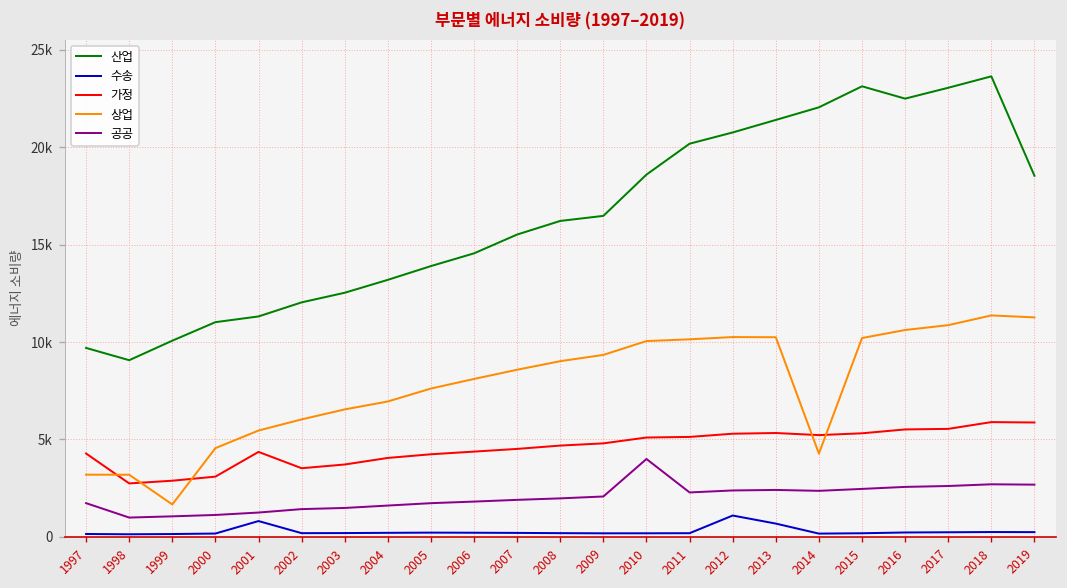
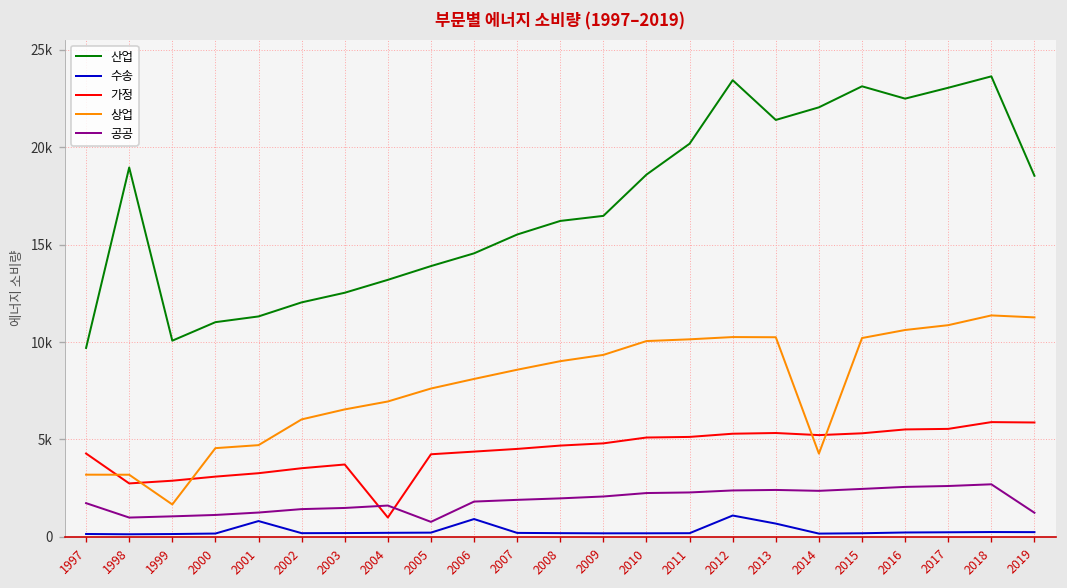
  {
    "산업": {
      "1997": 9700,
-     "1998": 9100,
+     "1998": 19000,
      "1999": 10100,
      "2000": 11000,
      "2001": 11300,
      "2002": 12000,
      "2003": 12500,
      "2004": 13200,
      "2005": 13900,
      "2006": 14600,
      "2007": 15500,
      "2008": 16200,
      "2009": 16500,
      "2010": 18600,
      "2011": 20200,
-     "2012": 20800,
+     "2012": 23400,
      "2013": 21400,
      "2014": 22100,
      "2015": 23100,
      "2016": 22500,
      "2017": 23100,
      "2018": 23600,
      "2019": 18500
    },
    "수송": {
      "1997": 100,
      "1998": 100,
      "1999": 100,
      "2000": 200,
      "2001": 800,
      "2002": 200,
      "2003": 200,
      "2004": 200,
      "2005": 200,
-     "2006": 200,
+     "2006": 900,
      "2007": 200,
      "2008": 200,
      "2009": 200,
      "2010": 200,
      "2011": 200,
      "2012": 1100,
      "2013": 700,
      "2014": 200,
      "2015": 200,
      "2016": 200,
      "2017": 200,
      "2018": 200,
      "2019": 200
    },
    "가정": {
      "1997": 4300,
      "1998": 2700,
      "1999": 2900,
      "2000": 3100,
-     "2001": 4400,
+     "2001": 3300,
      "2002": 3500,
      "2003": 3700,
-     "2004": 4100,
+     "2004": 1000,
      "2005": 4200,
      "2006": 4400,
      "2007": 4500,
      "2008": 4700,
      "2009": 4800,
      "2010": 5100,
      "2011": 5100,
      "2012": 5300,
      "2013": 5300,
      "2014": 5200,
      "2015": 5300,
      "2016": 5500,
      "2017": 5500,
      "2018": 5900,
      "2019": 5900
    },
    "상업": {
      "1997": 3200,
      "1998": 3200,
      "1999": 1700,
      "2000": 4600,
-     "2001": 5500,
+     "2001": 4700,
      "2002": 6000,
      "2003": 6500,
      "2004": 6900,
      "2005": 7600,
      "2006": 8100,
      "2007": 8600,
      "2008": 9000,
      "2009": 9300,
      "2010": 10100,
      "2011": 10100,
      "2012": 10300,
      "2013": 10200,
      "2014": 4300,
      "2015": 10200,
      "2016": 10600,
      "2017": 10900,
      "2018": 11400,
      "2019": 11300
    },
    "공공": {
      "1997": 1700,
      "1998": 1000,
      "1999": 1100,
      "2000": 1100,
      "2001": 1200,
      "2002": 1400,
      "2003": 1500,
      "2004": 1600,
-     "2005": 1700,
+     "2005": 800,
      "2006": 1800,
      "2007": 1900,
      "2008": 2000,
      "2009": 2100,
-     "2010": 4000,
+     "2010": 2200,
      "2011": 2300,
      "2012": 2400,
      "2013": 2400,
      "2014": 2400,
      "2015": 2500,
      "2016": 2600,
      "2017": 2600,
      "2018": 2700,
-     "2019": 2700
+     "2019": 1200
    }
  }
